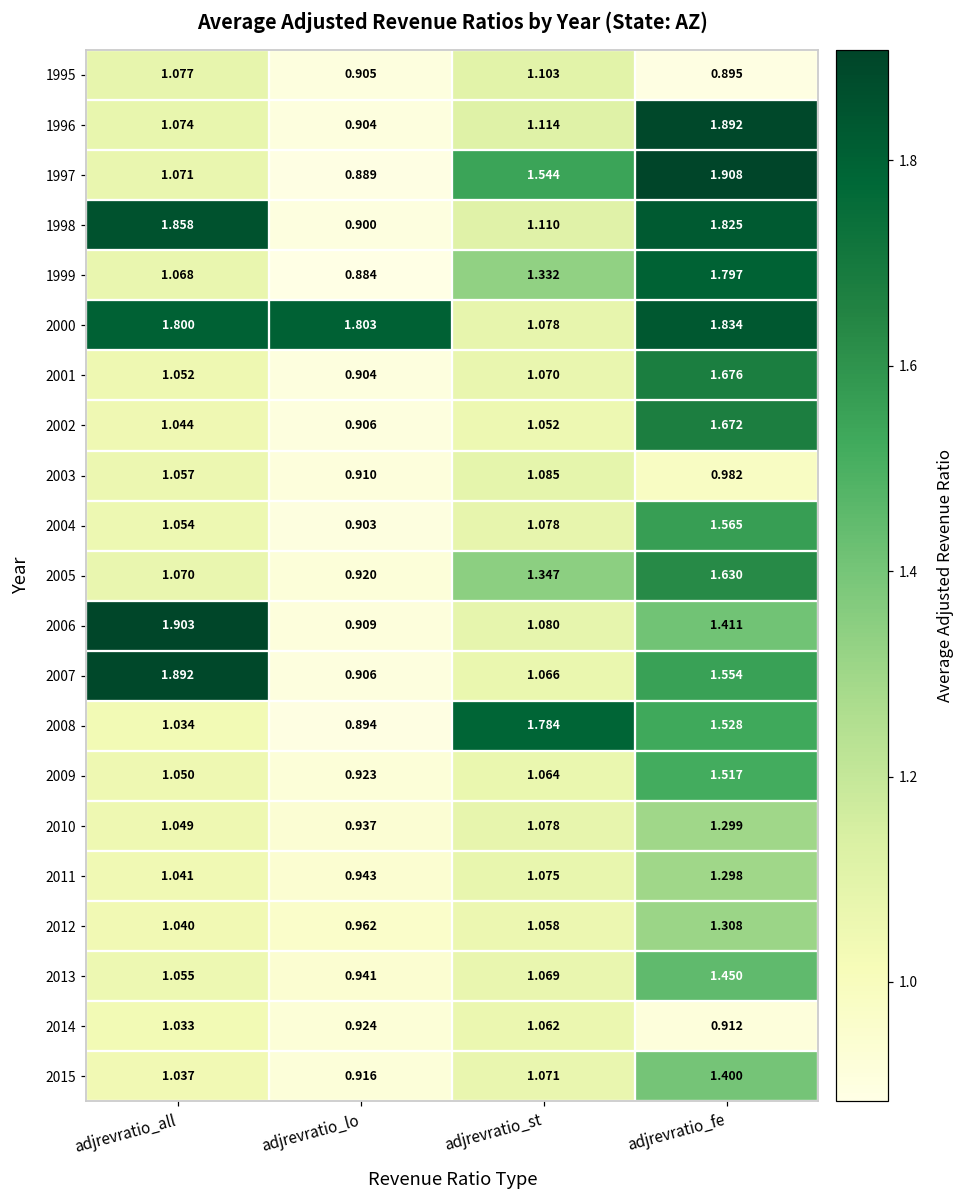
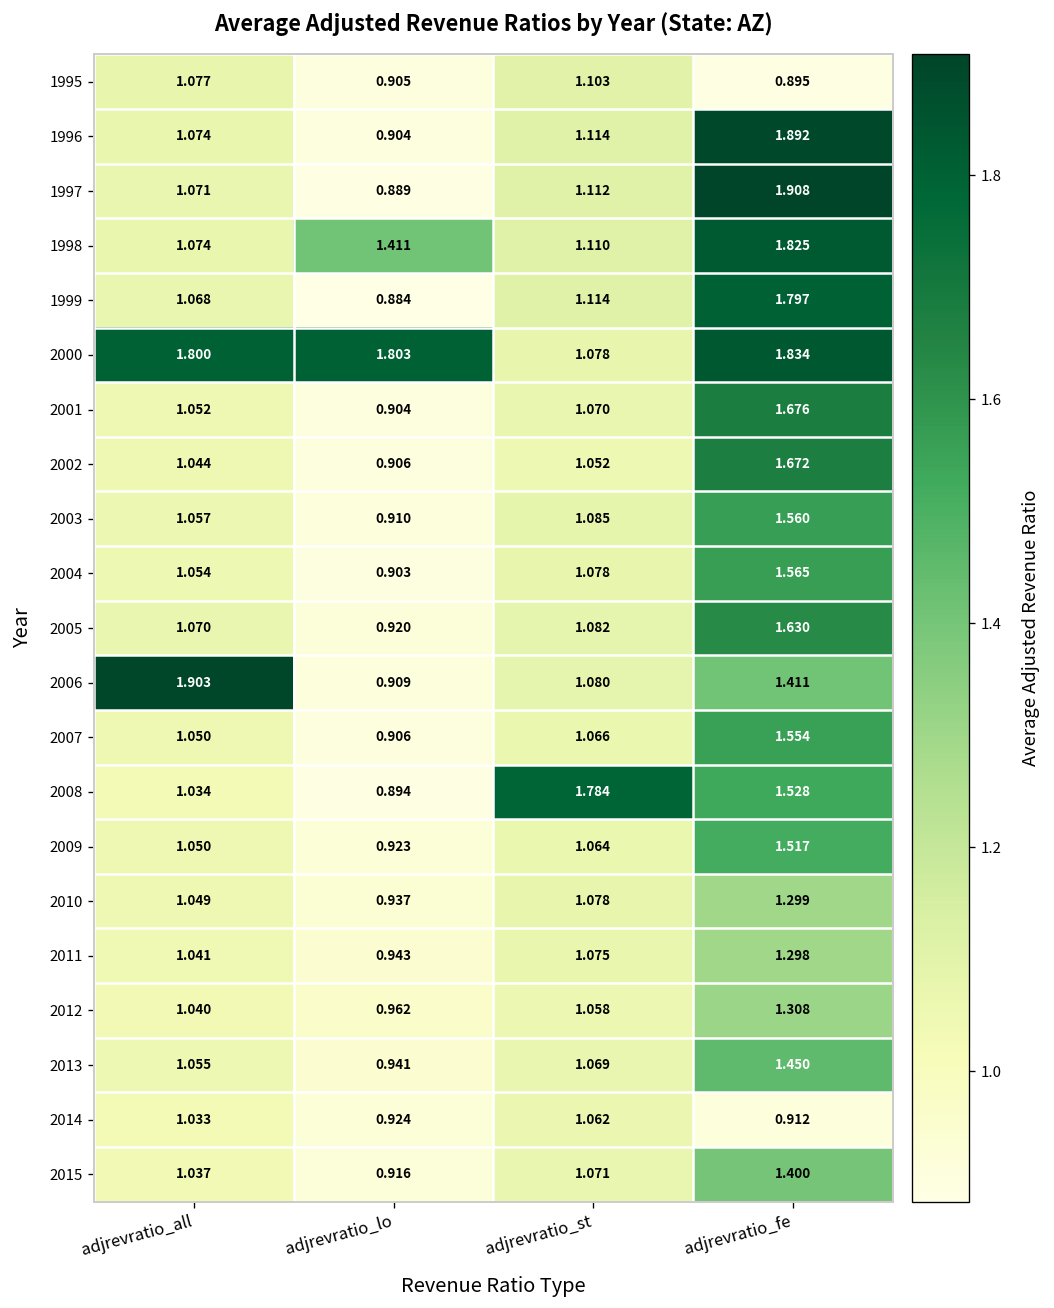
  {
    "1995": {
      "adjrevratio_all": 1.077,
      "adjrevratio_lo": 0.905,
      "adjrevratio_st": 1.103,
      "adjrevratio_fe": 0.895
    },
    "1996": {
      "adjrevratio_all": 1.074,
      "adjrevratio_lo": 0.904,
      "adjrevratio_st": 1.114,
      "adjrevratio_fe": 1.892
    },
    "1997": {
      "adjrevratio_all": 1.071,
      "adjrevratio_lo": 0.889,
-     "adjrevratio_st": 1.544,
+     "adjrevratio_st": 1.112,
      "adjrevratio_fe": 1.908
    },
    "1998": {
-     "adjrevratio_all": 1.858,
-     "adjrevratio_lo": 0.900,
+     "adjrevratio_all": 1.074,
+     "adjrevratio_lo": 1.411,
      "adjrevratio_st": 1.110,
      "adjrevratio_fe": 1.825
    },
    "1999": {
      "adjrevratio_all": 1.068,
      "adjrevratio_lo": 0.884,
-     "adjrevratio_st": 1.332,
+     "adjrevratio_st": 1.114,
      "adjrevratio_fe": 1.797
    },
    "2000": {
      "adjrevratio_all": 1.800,
      "adjrevratio_lo": 1.803,
      "adjrevratio_st": 1.078,
      "adjrevratio_fe": 1.834
    },
    "2001": {
      "adjrevratio_all": 1.052,
      "adjrevratio_lo": 0.904,
      "adjrevratio_st": 1.070,
      "adjrevratio_fe": 1.676
    },
    "2002": {
      "adjrevratio_all": 1.044,
      "adjrevratio_lo": 0.906,
      "adjrevratio_st": 1.052,
      "adjrevratio_fe": 1.672
    },
    "2003": {
      "adjrevratio_all": 1.057,
      "adjrevratio_lo": 0.910,
      "adjrevratio_st": 1.085,
-     "adjrevratio_fe": 0.982
+     "adjrevratio_fe": 1.560
    },
    "2004": {
      "adjrevratio_all": 1.054,
      "adjrevratio_lo": 0.903,
      "adjrevratio_st": 1.078,
      "adjrevratio_fe": 1.565
    },
    "2005": {
      "adjrevratio_all": 1.070,
      "adjrevratio_lo": 0.920,
-     "adjrevratio_st": 1.347,
+     "adjrevratio_st": 1.082,
      "adjrevratio_fe": 1.630
    },
    "2006": {
      "adjrevratio_all": 1.903,
      "adjrevratio_lo": 0.909,
      "adjrevratio_st": 1.080,
      "adjrevratio_fe": 1.411
    },
    "2007": {
-     "adjrevratio_all": 1.892,
+     "adjrevratio_all": 1.050,
      "adjrevratio_lo": 0.906,
      "adjrevratio_st": 1.066,
      "adjrevratio_fe": 1.554
    },
    "2008": {
      "adjrevratio_all": 1.034,
      "adjrevratio_lo": 0.894,
      "adjrevratio_st": 1.784,
      "adjrevratio_fe": 1.528
    },
    "2009": {
      "adjrevratio_all": 1.050,
      "adjrevratio_lo": 0.923,
      "adjrevratio_st": 1.064,
      "adjrevratio_fe": 1.517
    },
    "2010": {
      "adjrevratio_all": 1.049,
      "adjrevratio_lo": 0.937,
      "adjrevratio_st": 1.078,
      "adjrevratio_fe": 1.299
    },
    "2011": {
      "adjrevratio_all": 1.041,
      "adjrevratio_lo": 0.943,
      "adjrevratio_st": 1.075,
      "adjrevratio_fe": 1.298
    },
    "2012": {
      "adjrevratio_all": 1.040,
      "adjrevratio_lo": 0.962,
      "adjrevratio_st": 1.058,
      "adjrevratio_fe": 1.308
    },
    "2013": {
      "adjrevratio_all": 1.055,
      "adjrevratio_lo": 0.941,
      "adjrevratio_st": 1.069,
      "adjrevratio_fe": 1.450
    },
    "2014": {
      "adjrevratio_all": 1.033,
      "adjrevratio_lo": 0.924,
      "adjrevratio_st": 1.062,
      "adjrevratio_fe": 0.912
    },
    "2015": {
      "adjrevratio_all": 1.037,
      "adjrevratio_lo": 0.916,
      "adjrevratio_st": 1.071,
      "adjrevratio_fe": 1.400
    }
  }
